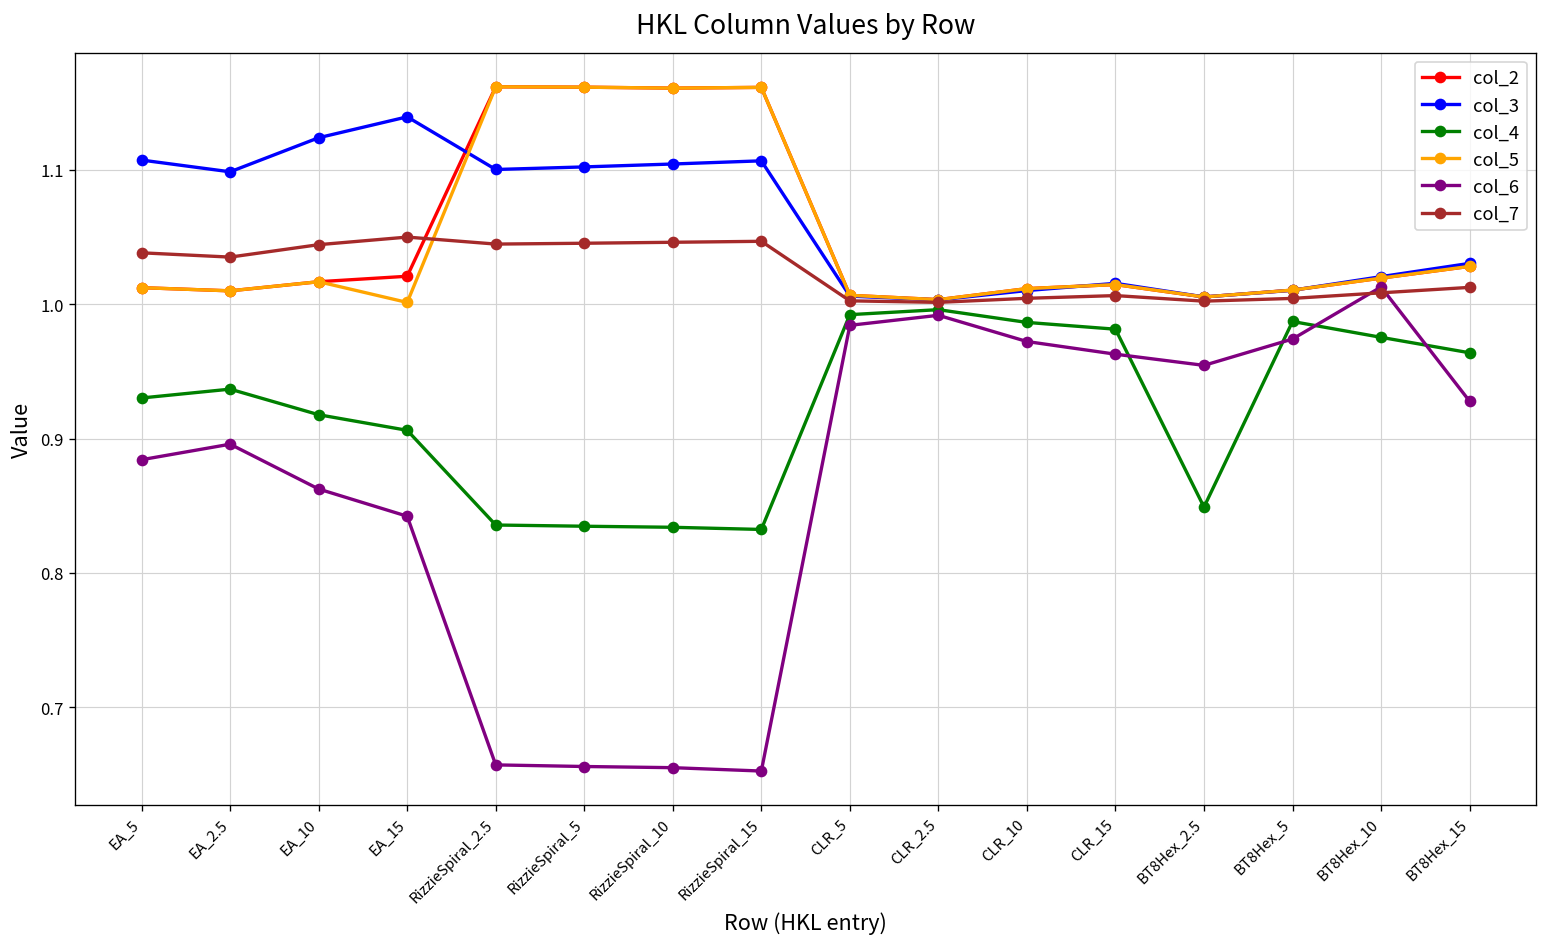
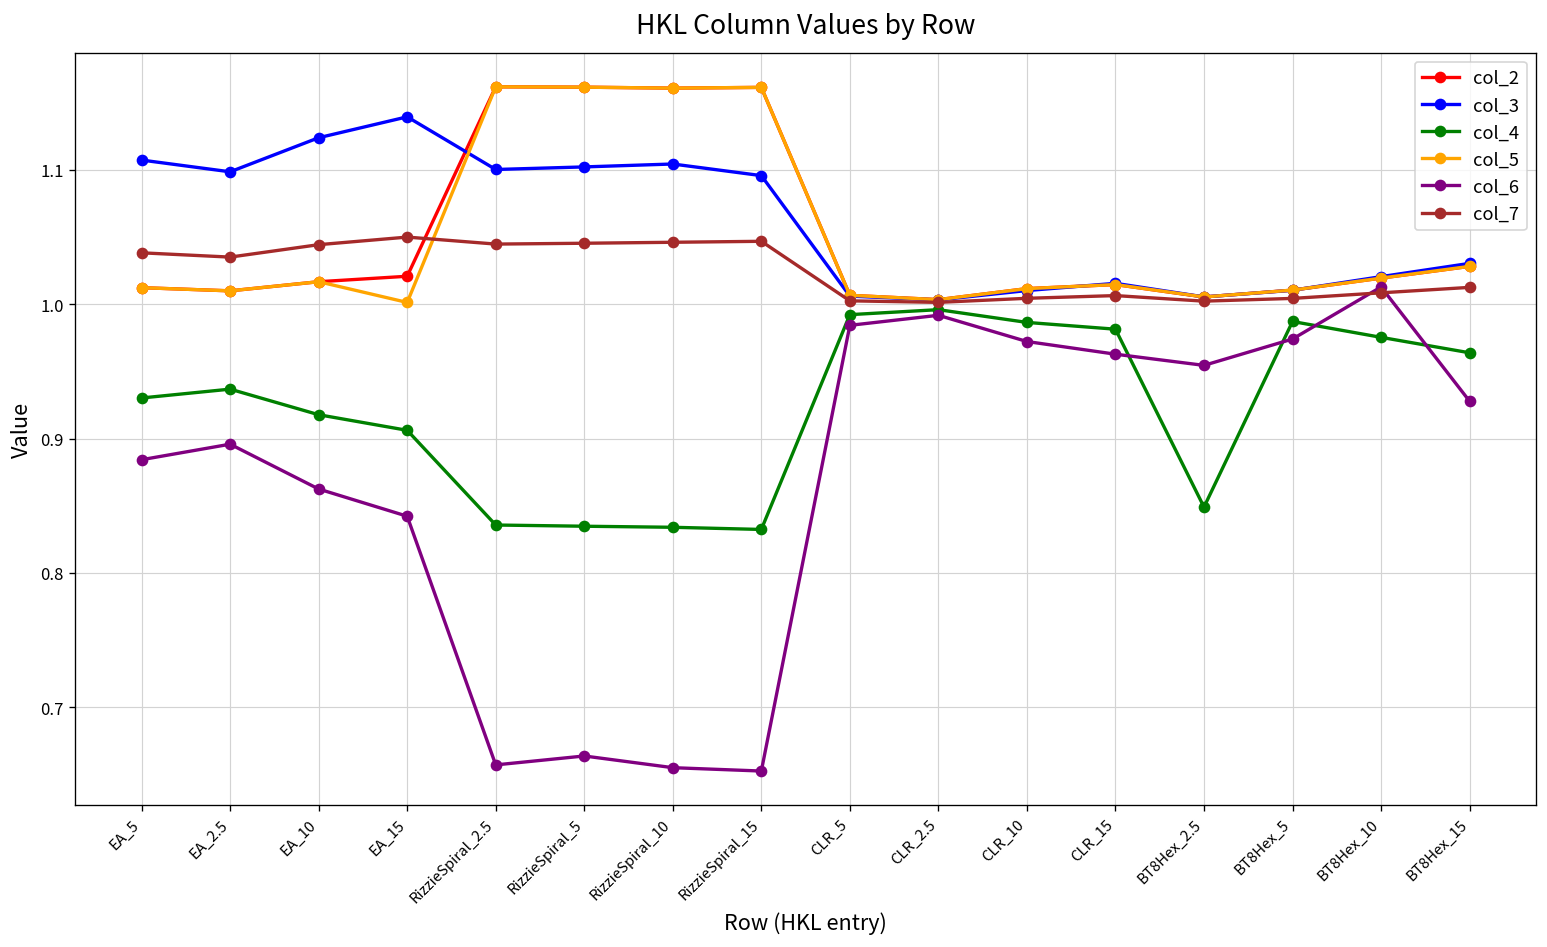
  {
    "col_2": {
      "EA_15": 1.021
    },
    "col_3": {
      "EA_5": 1.107,
      "EA_2.5": 1.099,
      "EA_10": 1.124,
      "EA_15": 1.139,
      "RizzieSpiral_2.5": 1.100,
      "RizzieSpiral_5": 1.102,
      "RizzieSpiral_10": 1.104,
-     "RizzieSpiral_15": 1.107
+     "RizzieSpiral_15": 1.096
    },
    "col_4": {
      "EA_5": 0.930,
      "EA_2.5": 0.937,
      "EA_10": 0.918,
      "EA_15": 0.906,
      "RizzieSpiral_2.5": 0.836,
      "RizzieSpiral_5": 0.835,
      "RizzieSpiral_10": 0.834,
      "RizzieSpiral_15": 0.832,
      "CLR_5": 0.992,
      "CLR_2.5": 0.996,
      "CLR_10": 0.986,
      "CLR_15": 0.981,
      "BT8Hex_2.5": 0.849,
      "BT8Hex_5": 0.987,
      "BT8Hex_10": 0.975,
      "BT8Hex_15": 0.964
    },
    "col_5": {
      "EA_15": 1.001
    },
    "col_6": {
      "EA_5": 0.884,
      "EA_2.5": 0.896,
      "EA_10": 0.862,
      "EA_15": 0.842,
      "RizzieSpiral_2.5": 0.657,
-     "RizzieSpiral_5": 0.656,
+     "RizzieSpiral_5": 0.664,
      "RizzieSpiral_10": 0.655,
      "RizzieSpiral_15": 0.652,
      "CLR_5": 0.984,
      "CLR_2.5": 0.992,
      "CLR_10": 0.972,
      "CLR_15": 0.963,
      "BT8Hex_2.5": 0.954,
      "BT8Hex_5": 0.974,
      "BT8Hex_10": 1.013,
      "BT8Hex_15": 0.928
    },
    "col_7": {
      "EA_5": 1.038,
      "EA_2.5": 1.035,
      "EA_10": 1.044,
      "EA_15": 1.050,
      "RizzieSpiral_2.5": 1.045,
      "RizzieSpiral_5": 1.045,
      "RizzieSpiral_10": 1.046,
      "RizzieSpiral_15": 1.047,
      "CLR_5": 1.002,
      "CLR_10": 1.004,
      "CLR_15": 1.006,
      "BT8Hex_2.5": 1.002,
      "BT8Hex_5": 1.004,
      "BT8Hex_10": 1.008,
      "BT8Hex_15": 1.013
    }
  }
